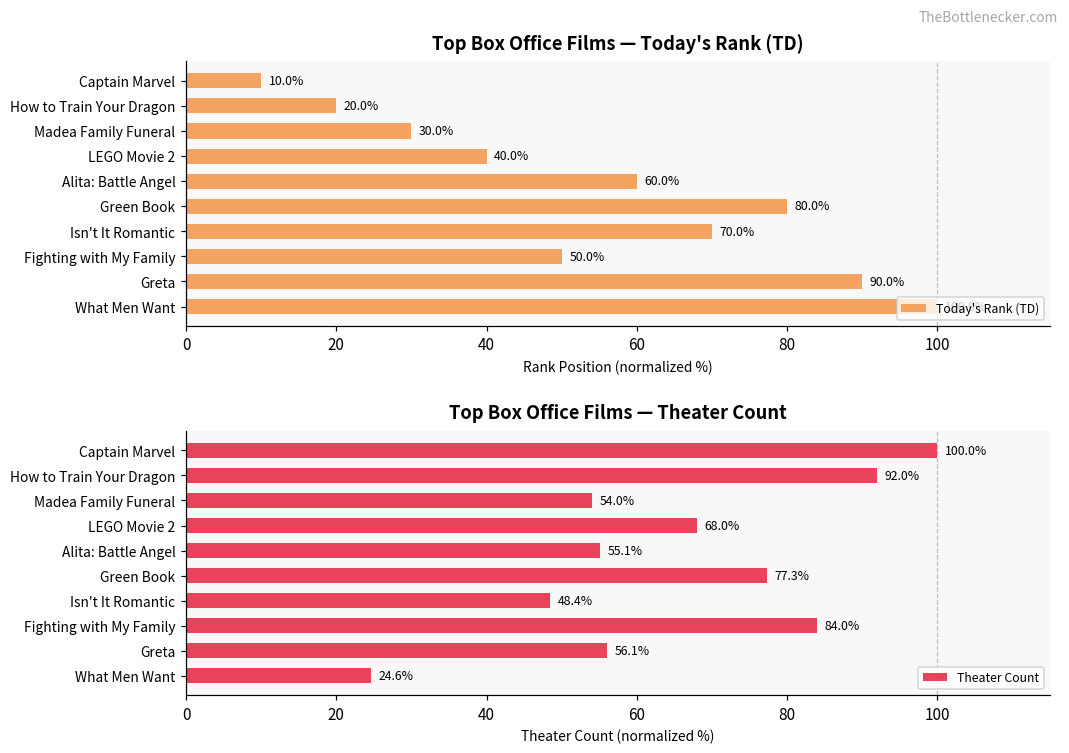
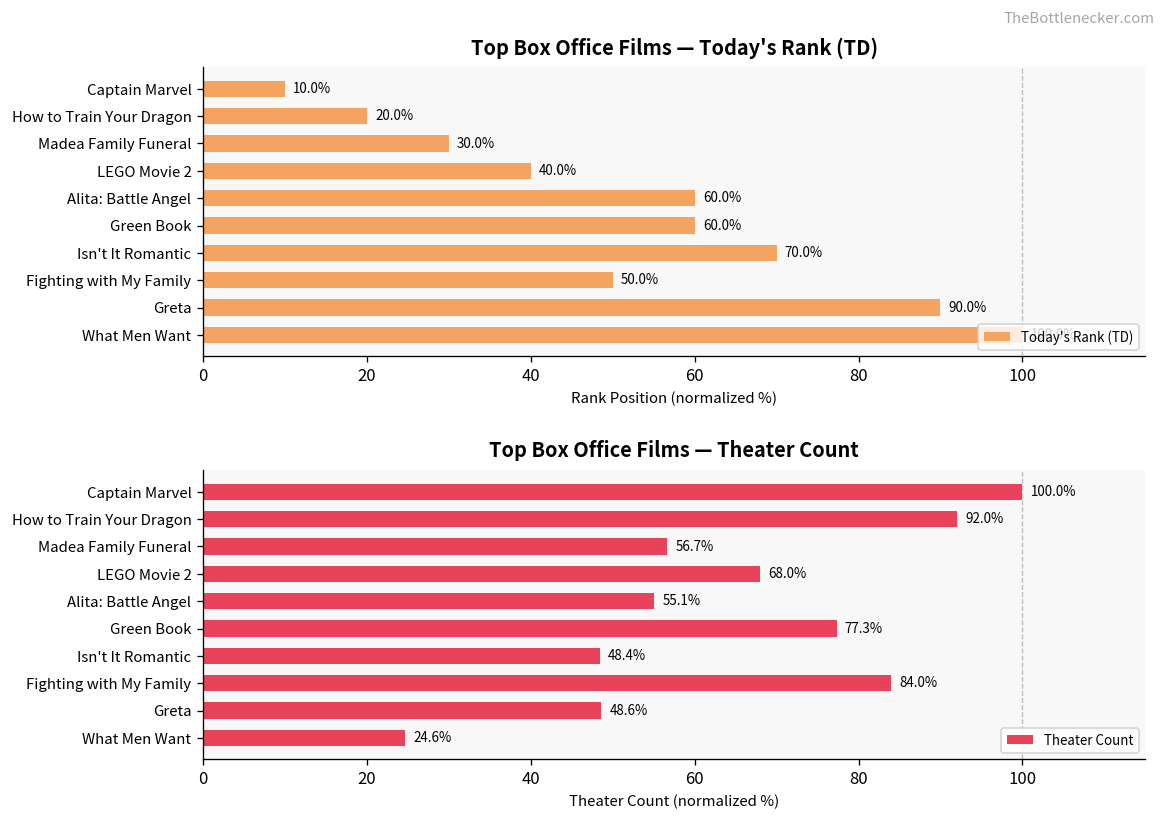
  {
    "Top Box Office Films — Today's Rank (TD)": {
      "Captain Marvel": "10.0%",
      "How to Train Your Dragon": "20.0%",
      "Madea Family Funeral": "30.0%",
      "LEGO Movie 2": "40.0%",
      "Alita: Battle Angel": "60.0%",
-     "Green Book": "80.0%",
+     "Green Book": "60.0%",
      "Isn't It Romantic": "70.0%",
      "Fighting with My Family": "50.0%",
      "Greta": "90.0%"
    },
    "Top Box Office Films — Theater Count": {
      "Captain Marvel": "100.0%",
      "How to Train Your Dragon": "92.0%",
-     "Madea Family Funeral": "54.0%",
+     "Madea Family Funeral": "56.7%",
      "LEGO Movie 2": "68.0%",
      "Alita: Battle Angel": "55.1%",
      "Green Book": "77.3%",
      "Isn't It Romantic": "48.4%",
      "Fighting with My Family": "84.0%",
-     "Greta": "56.1%",
+     "Greta": "48.6%",
      "What Men Want": "24.6%"
    }
  }
